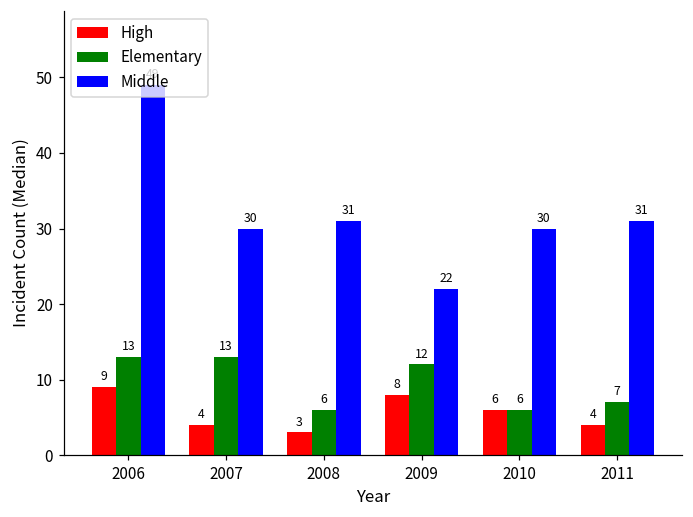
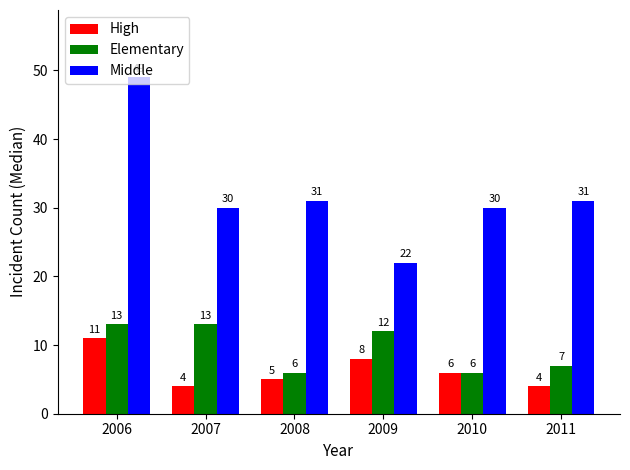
  {
    "High": {
-     "2006": 9,
+     "2006": 11,
      "2007": 4,
-     "2008": 3,
+     "2008": 5,
      "2009": 8,
      "2010": 6,
      "2011": 4
    },
    "Elementary": {
      "2006": 13,
      "2007": 13,
      "2008": 6,
      "2009": 12,
      "2010": 6,
      "2011": 7
    },
    "Middle": {
      "2007": 30,
      "2008": 31,
      "2009": 22,
      "2010": 30,
      "2011": 31
    }
  }
